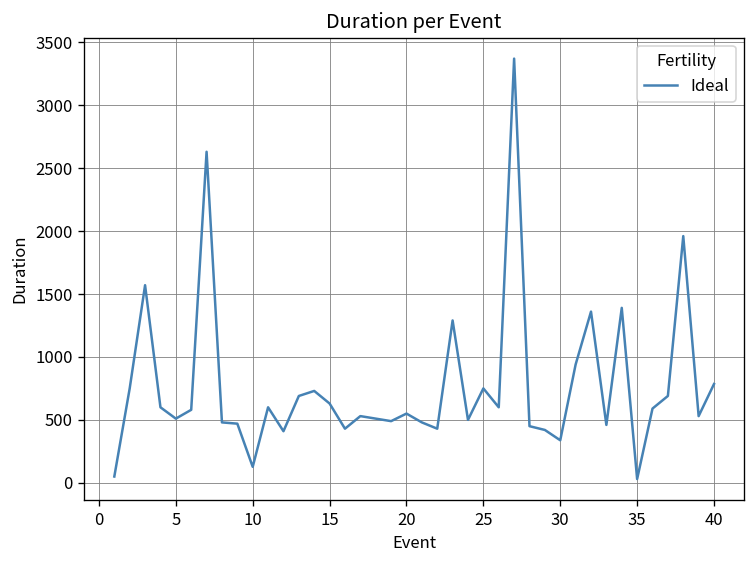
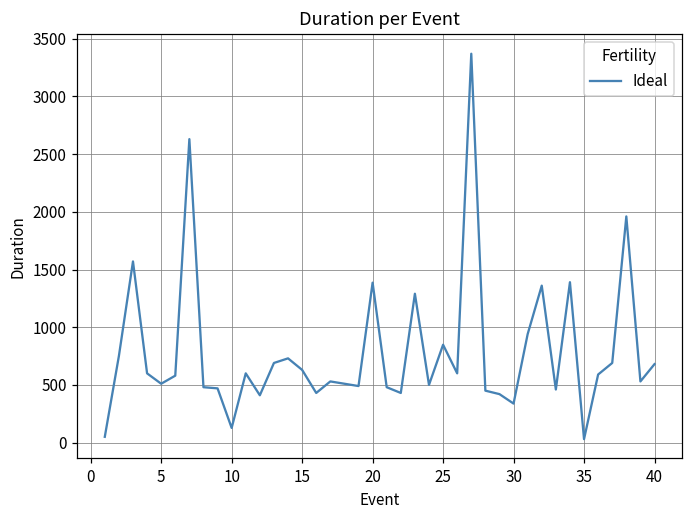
  {
    "5": 510,
    "10": 130,
    "15": 630,
-   "20": 550,
-   "25": 750,
+   "20": 1390,
+   "25": 850,
    "30": 340,
    "35": 30,
-   "40": 790
+   "40": 680
  }
